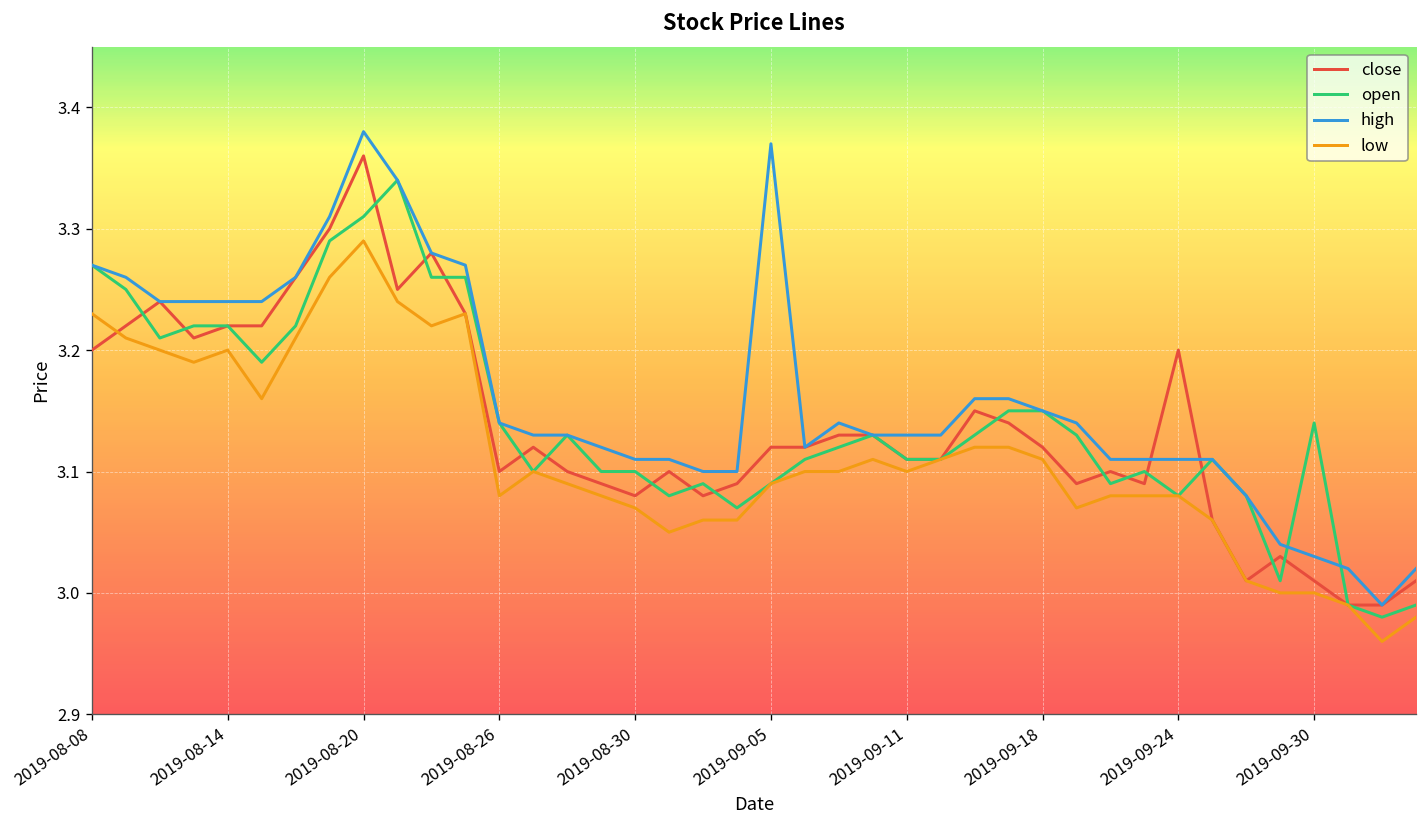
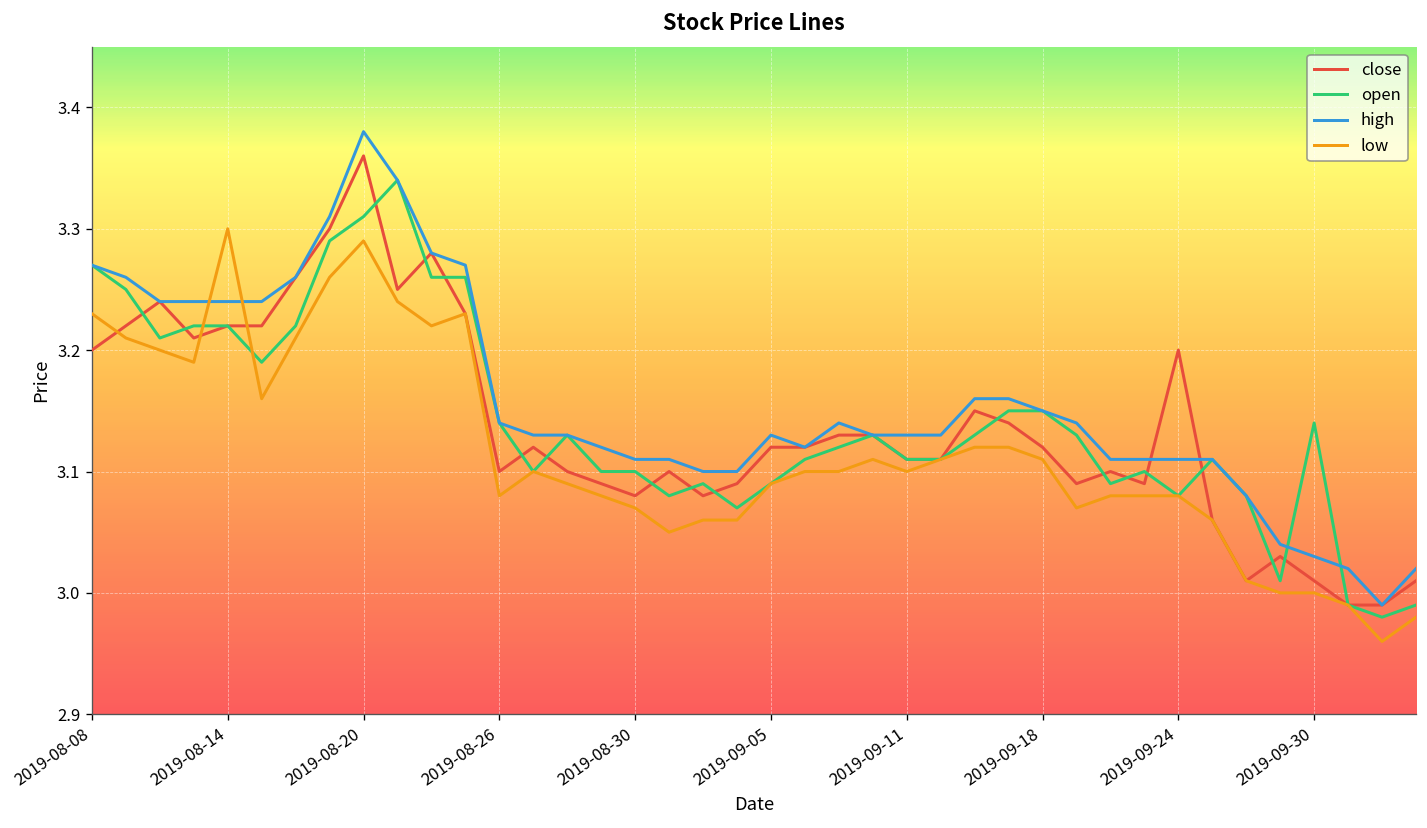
  {
    "close": {
      "2019-08-08": 3.20,
      "2019-08-20": 3.36,
      "2019-08-26": 3.10,
      "2019-08-30": 3.08,
      "2019-09-05": 3.12,
      "2019-09-18": 3.12,
      "2019-09-24": 3.20,
      "2019-09-30": 3.01
    },
    "open": {
      "2019-08-20": 3.31,
      "2019-08-30": 3.10,
      "2019-09-30": 3.14
    },
    "high": {
      "2019-08-14": 3.24,
      "2019-08-20": 3.38,
      "2019-08-30": 3.11,
-     "2019-09-05": 3.37,
+     "2019-09-05": 3.13,
      "2019-09-11": 3.13,
      "2019-09-24": 3.11,
      "2019-09-30": 3.03
    },
    "low": {
      "2019-08-08": 3.230,
-     "2019-08-14": 3.2,
+     "2019-08-14": 3.3,
      "2019-08-20": 3.290,
      "2019-08-26": 3.080,
      "2019-08-30": 3.070,
      "2019-09-11": 3.1,
      "2019-09-18": 3.110,
      "2019-09-30": 3.0
    }
  }
